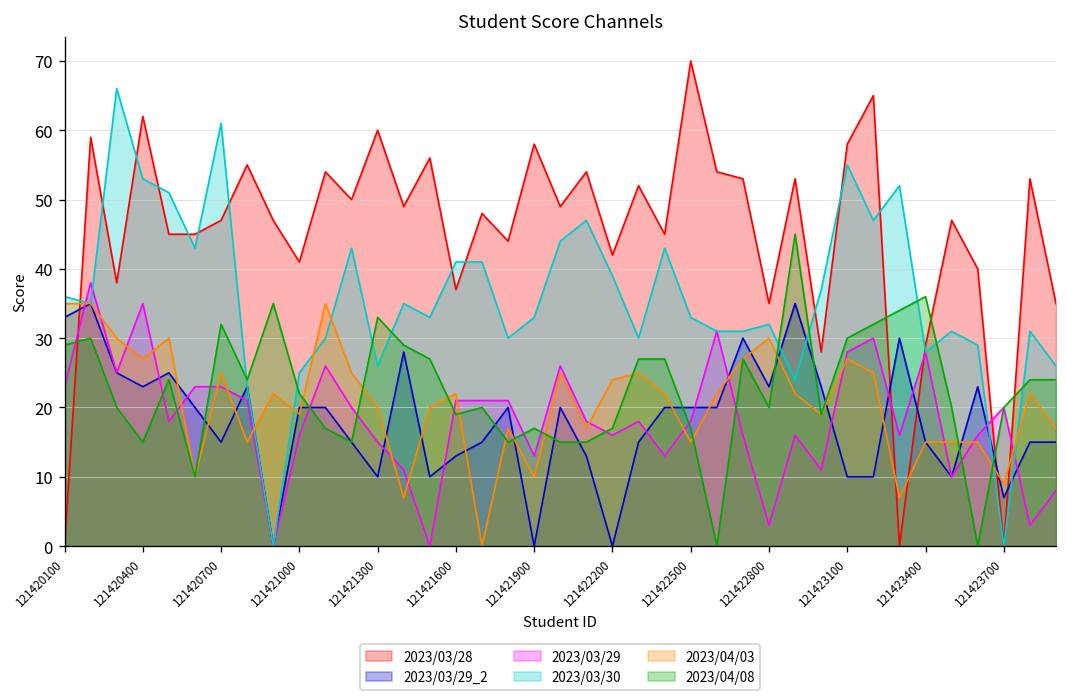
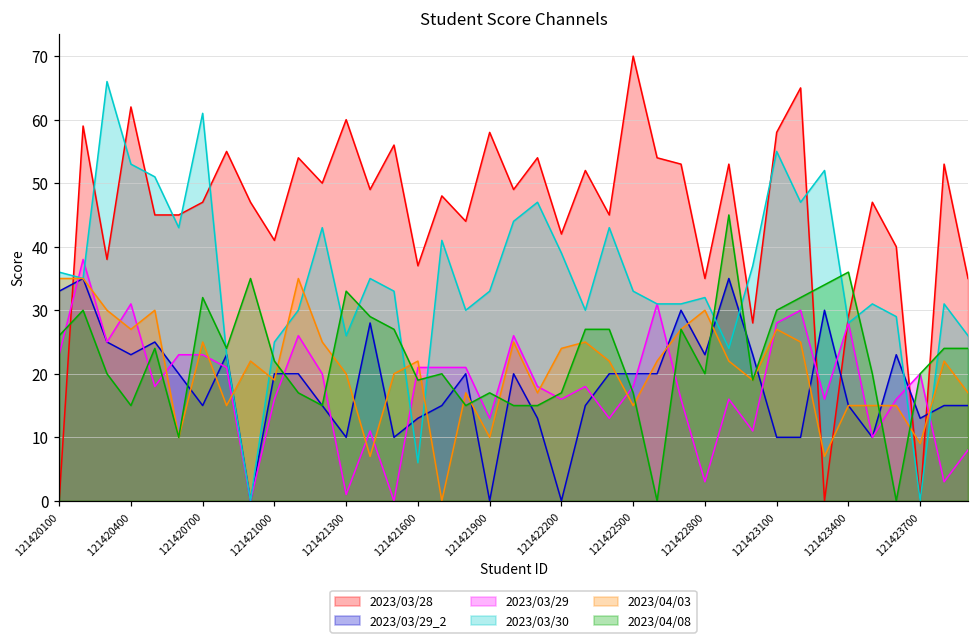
  {
    "2023/03/28": {
      "121420100": 0,
      "121420400": 62,
      "121420700": 47,
      "121421000": 41,
      "121421300": 60,
      "121421600": 37,
      "121421900": 58,
      "121422200": 42,
      "121422500": 70,
      "121422800": 35,
      "121423100": 58,
      "121423400": 29
    },
    "2023/03/29_2": {
      "121420100": 33,
      "121420400": 23,
      "121420700": 15,
      "121421000": 20,
      "121421300": 10,
      "121421600": 13,
      "121421900": 0,
      "121422200": 0,
      "121422500": 20,
      "121422800": 23,
      "121423100": 10,
-     "121423700": 7
+     "121423700": 13
    },
    "2023/03/29": {
      "121420100": 23,
-     "121420400": 35,
+     "121420400": 31,
      "121420700": 23,
      "121421000": 16,
-     "121421300": 15,
+     "121421300": 1,
      "121421600": 21,
      "121421900": 13,
      "121422200": 16,
      "121422500": 18,
      "121422800": 3,
      "121423100": 28
    },
    "2023/03/30": {
      "121420100": 36,
      "121420400": 53,
      "121420700": 61,
      "121421000": 25,
      "121421300": 26,
-     "121421600": 41,
+     "121421600": 6,
      "121421900": 33,
      "121422200": 39,
      "121422500": 33,
      "121422800": 32,
      "121423100": 55
    },
    "2023/04/03": {
      "121420100": 35,
      "121420400": 27,
      "121420700": 25,
      "121421000": 19,
      "121421300": 20,
      "121421600": 22,
      "121421900": 10,
      "121422200": 24,
      "121422500": 15,
      "121422800": 30,
      "121423100": 27,
      "121423700": 9
    },
    "2023/04/08": {
-     "121420100": 29,
+     "121420100": 26,
      "121420400": 15,
      "121420700": 32,
      "121421000": 22,
      "121421300": 33,
      "121421600": 19,
      "121421900": 17,
      "121422200": 17,
      "121422500": 17,
      "121422800": 20,
      "121423100": 30,
      "121423400": 36
    }
  }
